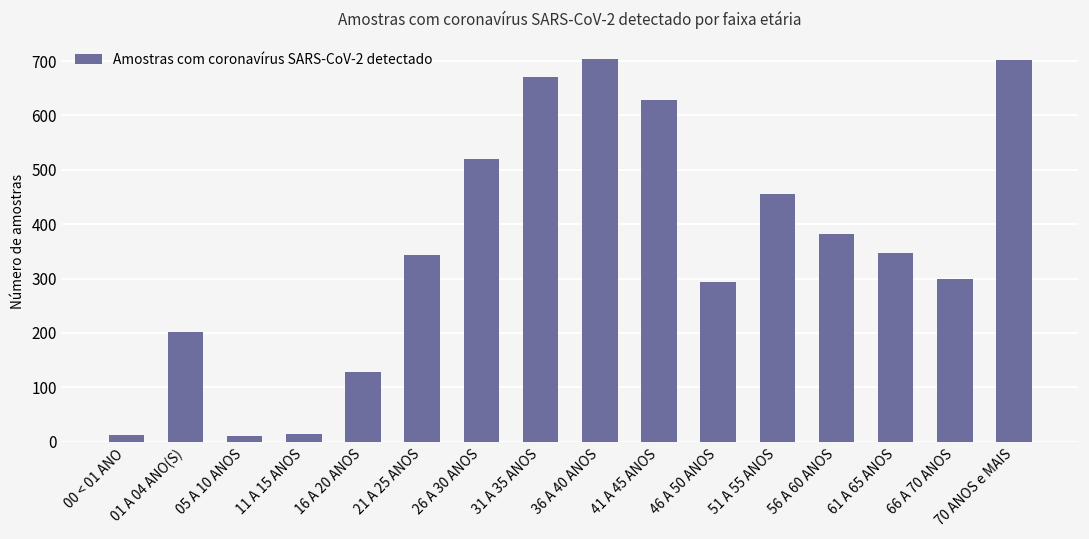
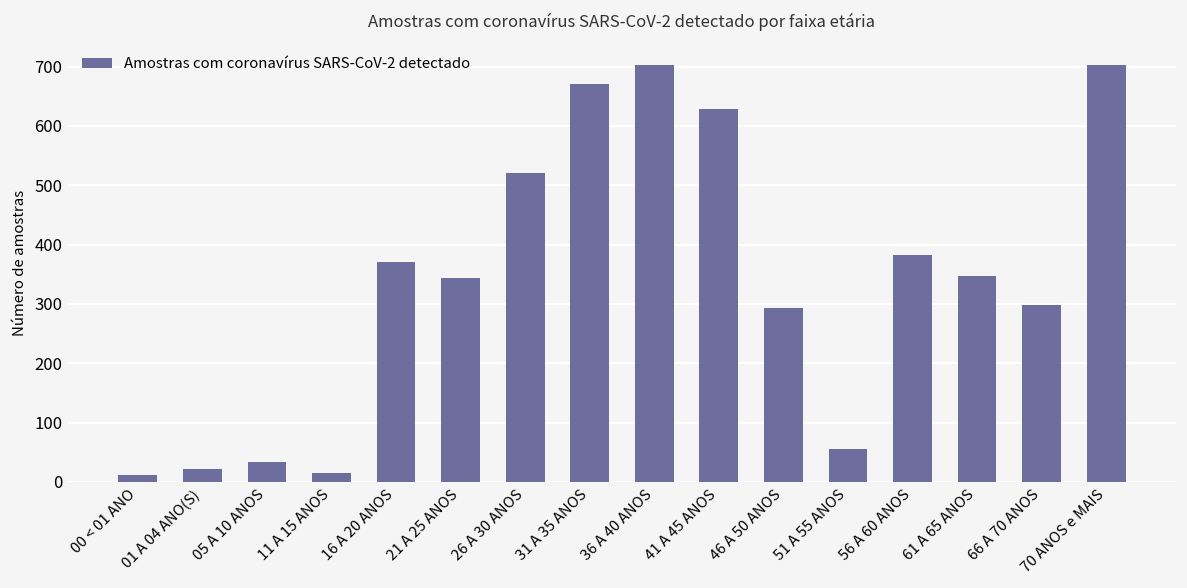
  {
    "00 < 01 ANO": 10,
-   "01 A 04 ANO(S)": 200,
-   "05 A 10 ANOS": 10,
+   "01 A 04 ANO(S)": 20,
+   "05 A 10 ANOS": 30,
    "11 A 15 ANOS": 20,
-   "16 A 20 ANOS": 130,
+   "16 A 20 ANOS": 370,
    "21 A 25 ANOS": 340,
    "26 A 30 ANOS": 520,
    "31 A 35 ANOS": 670,
    "36 A 40 ANOS": 700,
    "41 A 45 ANOS": 630,
    "46 A 50 ANOS": 290,
-   "51 A 55 ANOS": 460,
+   "51 A 55 ANOS": 60,
    "56 A 60 ANOS": 380,
    "61 A 65 ANOS": 350,
    "66 A 70 ANOS": 300,
    "70 ANOS e MAIS": 700
  }
